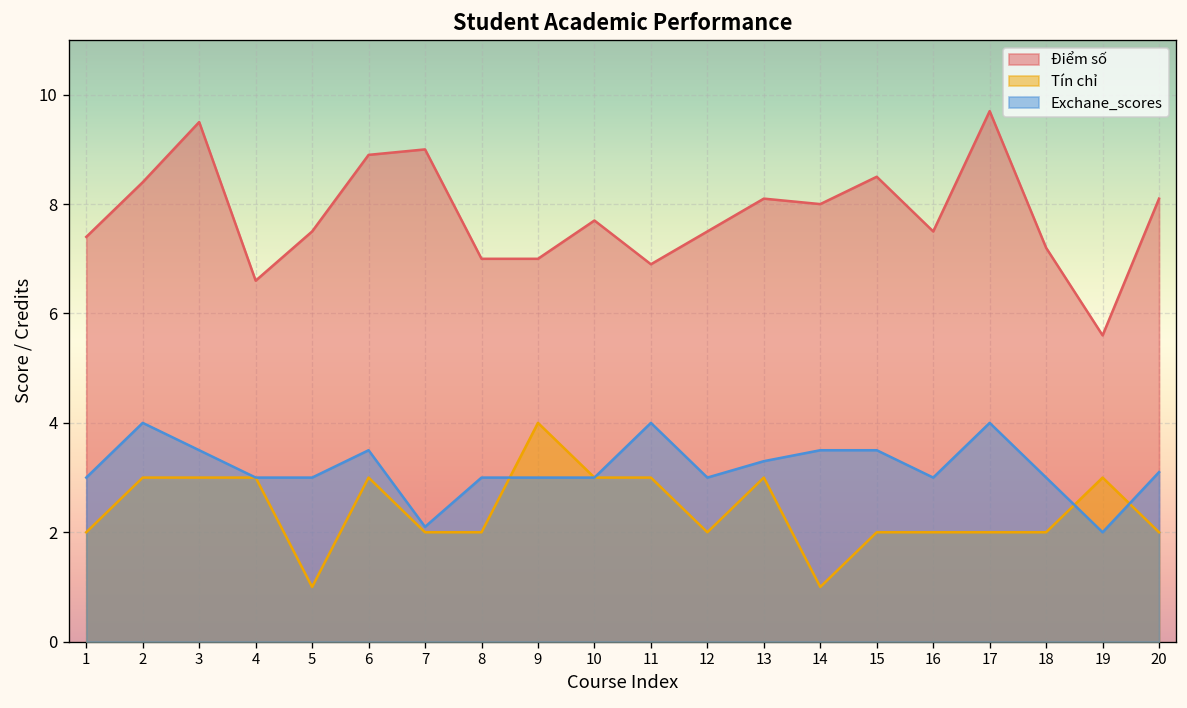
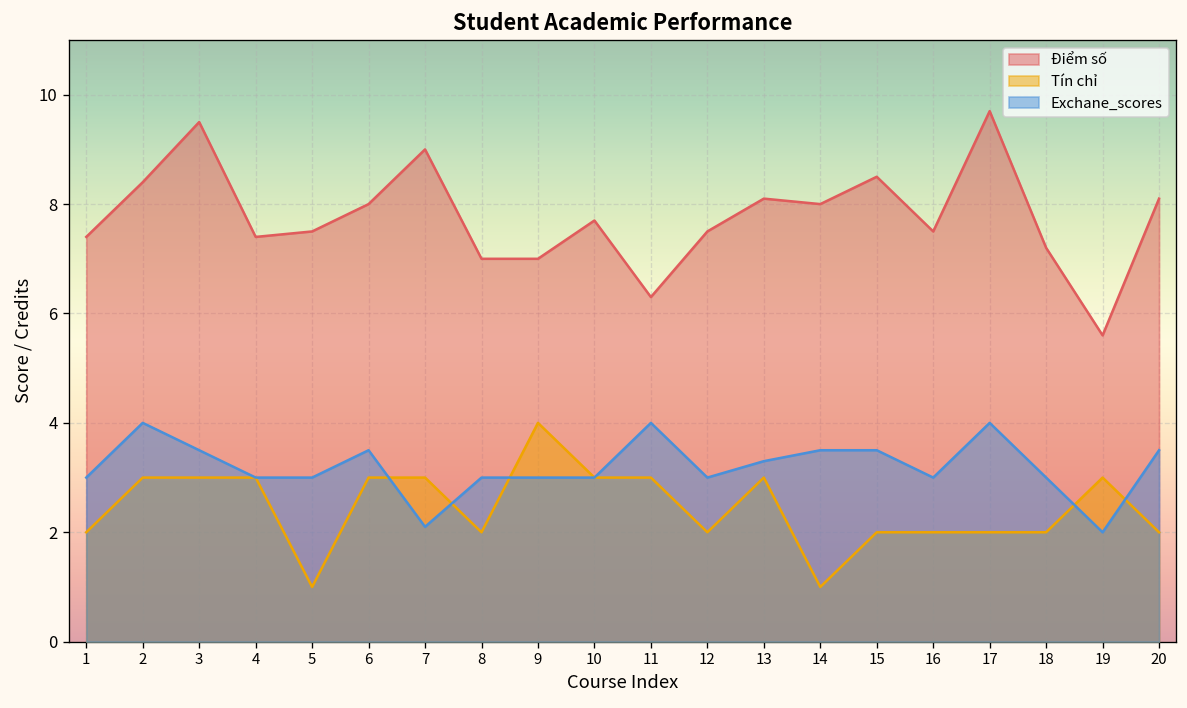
  {
    "Điểm số": {
      "1": 7.4,
      "2": 8.4,
      "3": 9.5,
-     "4": 6.6,
+     "4": 7.4,
      "5": 7.5,
-     "6": 8.9,
+     "6": 8.0,
      "7": 9.0,
      "8": 7.0,
      "9": 7.0,
      "10": 7.7,
-     "11": 6.9,
+     "11": 6.3,
      "12": 7.5,
      "13": 8.1,
      "14": 8.0,
      "15": 8.5,
      "16": 7.5,
      "17": 9.7,
      "18": 7.2,
      "19": 5.6,
      "20": 8.1
    },
    "Tín chỉ": {
      "1": 2,
      "2": 3,
      "3": 3,
      "5": 1,
      "6": 3,
-     "7": 2,
+     "7": 3,
      "8": 2,
      "9": 4,
      "11": 3,
      "12": 2,
      "13": 3,
      "14": 1,
      "15": 2,
      "16": 2,
      "17": 2,
      "18": 2,
      "19": 3,
      "20": 2
    },
    "Exchane_scores": {
      "1": 3.0,
      "2": 4.0,
      "3": 3.5,
      "5": 3.0,
      "6": 3.5,
      "7": 2.1,
      "8": 3.0,
      "9": 3.0,
      "11": 4.0,
      "12": 3.0,
      "13": 3.3,
      "14": 3.5,
      "15": 3.5,
      "16": 3.0,
      "17": 4.0,
      "18": 3.0,
      "19": 2.0,
-     "20": 3.1
+     "20": 3.5
    }
  }
